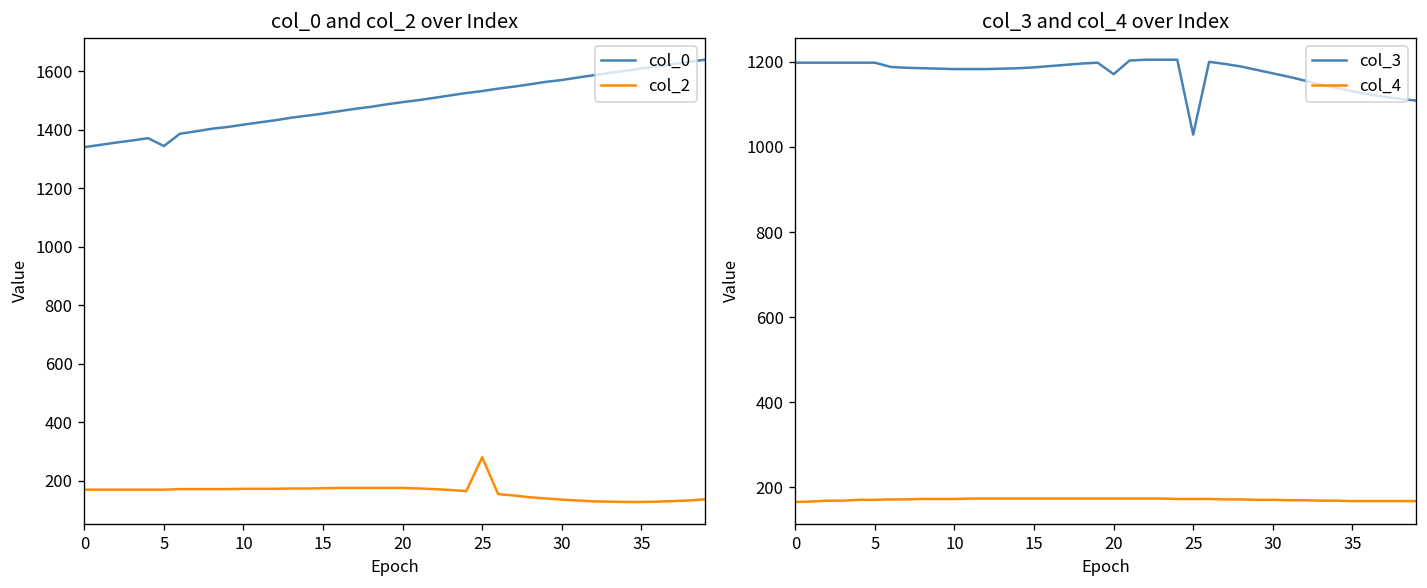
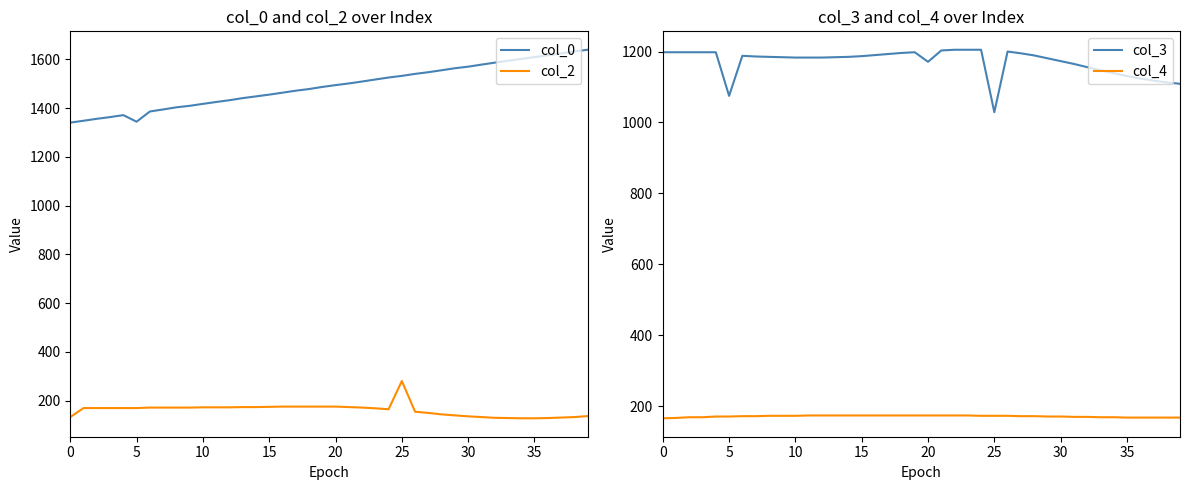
  {
    "col_0 and col_2 over Index": {
      "col_0": {
        "0": 1340,
        "5": 1340,
        "10": 1420,
        "15": 1460,
        "20": 1490,
        "25": 1530,
        "30": 1570
      },
      "col_2": {
-       "0": 170,
+       "0": 130,
        "5": 170,
        "10": 170,
        "15": 170,
        "20": 180,
        "25": 280,
        "30": 140,
        "35": 130
      }
    },
    "col_3 and col_4 over Index": {
      "col_3": {
        "0": 1200,
-       "5": 1200,
+       "5": 1080,
        "10": 1180,
        "15": 1190,
        "20": 1170,
        "25": 1030,
        "30": 1170
      },
      "col_4": {
        "0": 170,
        "5": 170,
        "10": 170,
        "15": 170,
        "20": 170,
        "25": 170,
        "30": 170,
        "35": 170
      }
    }
  }
